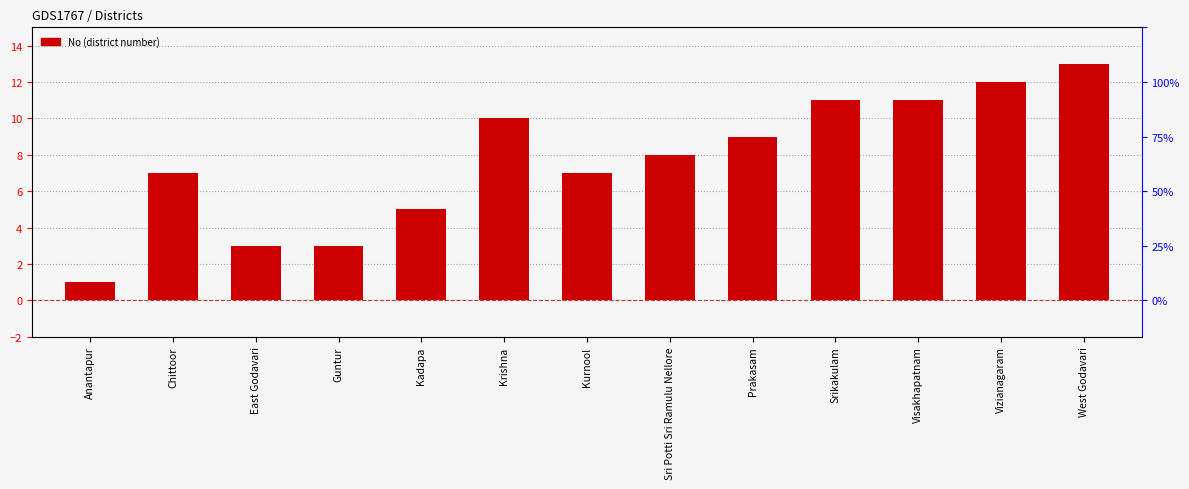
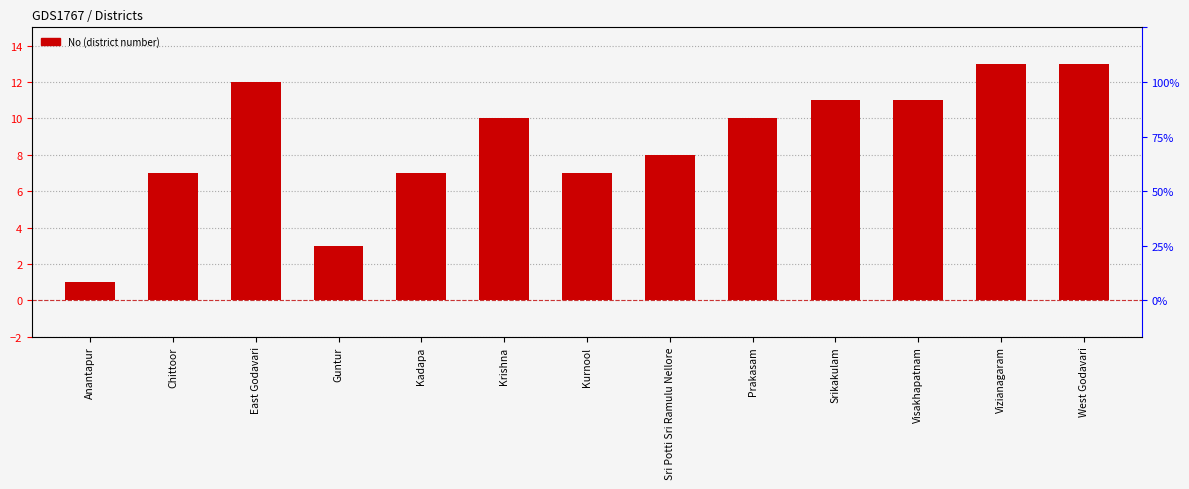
  {
    "Anantapur": 1,
    "Chittoor": 7,
-   "East Godavari": 3,
+   "East Godavari": 12,
    "Guntur": 3,
-   "Kadapa": 5,
+   "Kadapa": 7,
    "Krishna": 10,
    "Kurnool": 7,
    "Sri Potti Sri Ramulu Nellore": 8,
-   "Prakasam": 9,
+   "Prakasam": 10,
    "Srikakulam": 11,
    "Visakhapatnam": 11,
-   "Vizianagaram": 12,
+   "Vizianagaram": 13,
    "West Godavari": 13
  }
